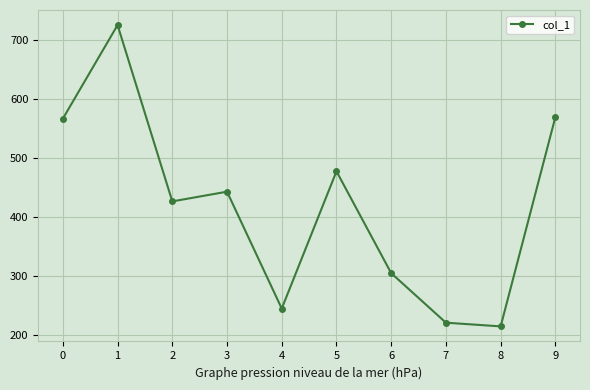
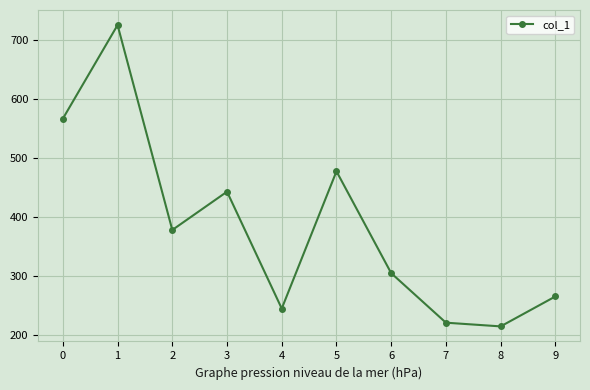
  {
    "0": 570,
    "1": 730,
-   "2": 430,
+   "2": 380,
    "3": 440,
    "4": 250,
    "5": 480,
    "6": 310,
    "7": 220,
    "8": 210,
-   "9": 570
+   "9": 270
  }
